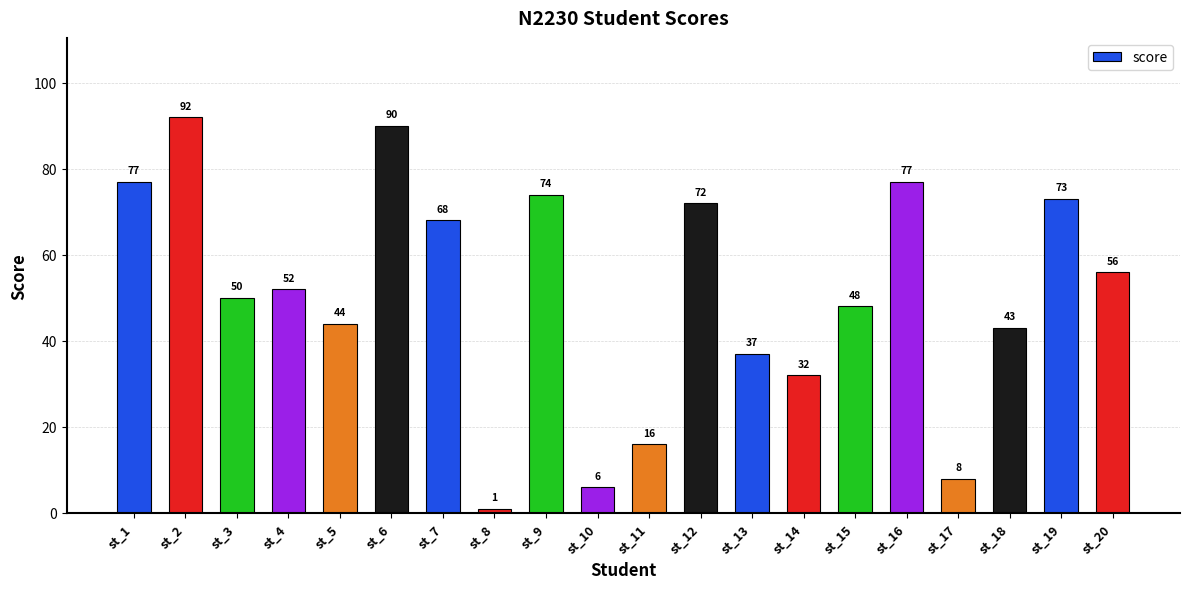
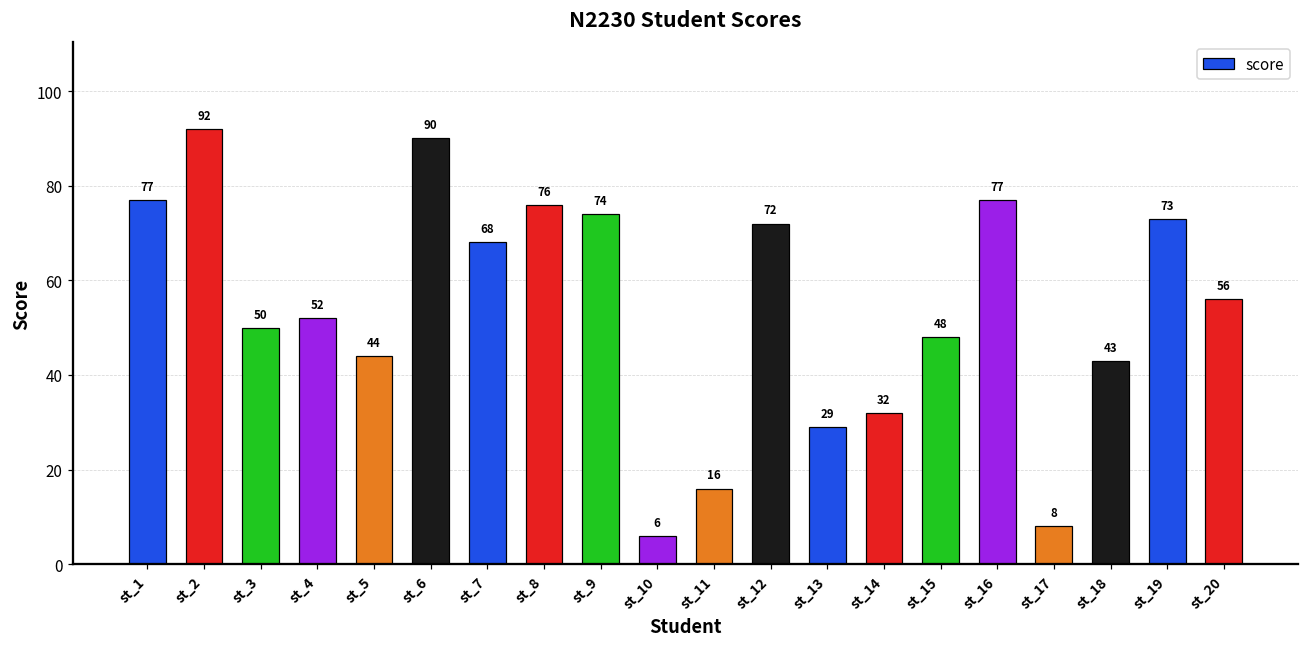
  {
    "st_1": 77,
    "st_2": 92,
    "st_3": 50,
    "st_4": 52,
    "st_5": 44,
    "st_6": 90,
    "st_7": 68,
-   "st_8": 1,
+   "st_8": 76,
    "st_9": 74,
    "st_10": 6,
    "st_11": 16,
    "st_12": 72,
-   "st_13": 37,
+   "st_13": 29,
    "st_14": 32,
    "st_15": 48,
    "st_16": 77,
    "st_17": 8,
    "st_18": 43,
    "st_19": 73,
    "st_20": 56
  }
